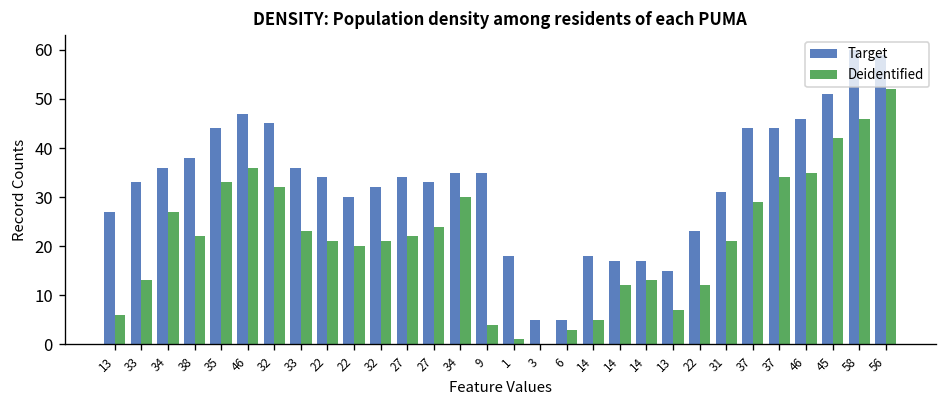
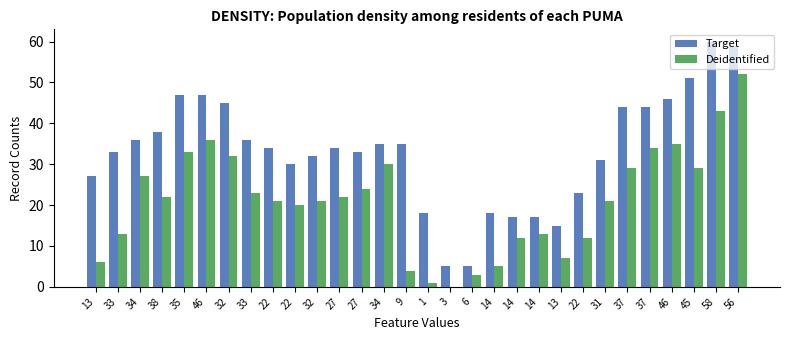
  {
    "Target": {
      "38": 38,
-     "35": 44,
+     "35": 47,
      "9": 35,
      "1": 18,
      "3": 5,
      "6": 5,
      "31": 31,
      "45": 51
    },
    "Deidentified": {
      "38": 22,
      "35": 33,
      "9": 4,
      "1": 1,
      "3": 0,
      "6": 3,
      "31": 21,
-     "45": 42,
-     "58": 46,
+     "45": 29,
+     "58": 43,
      "56": 52
    }
  }
